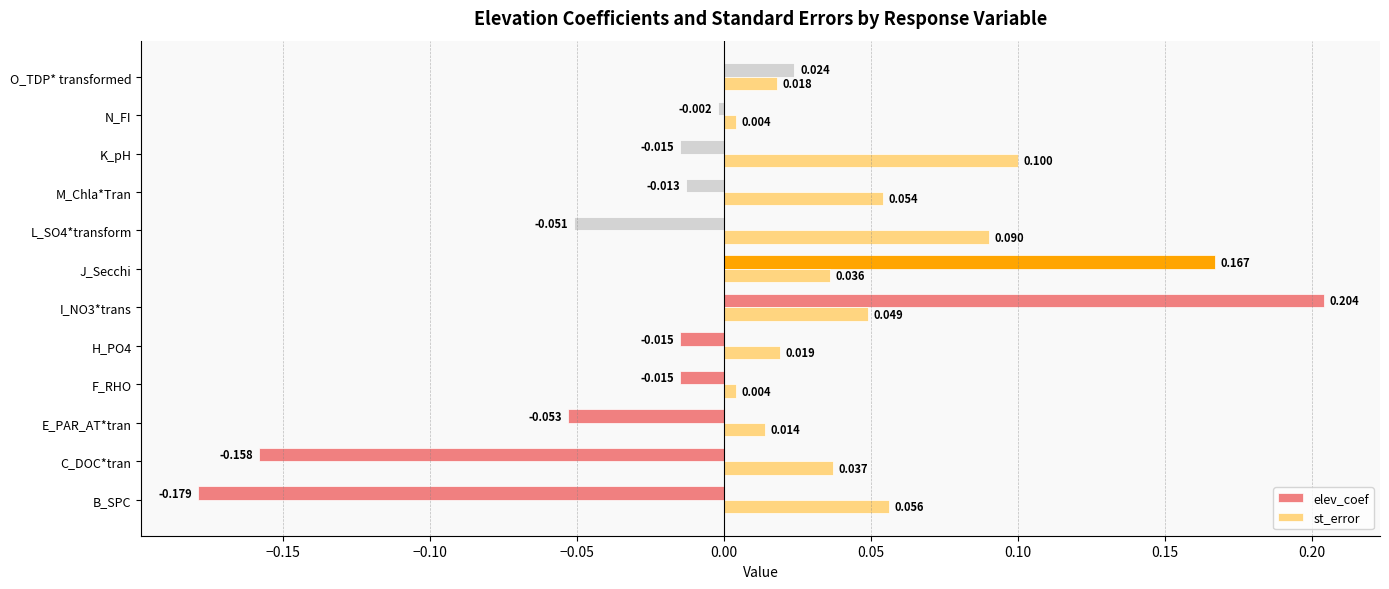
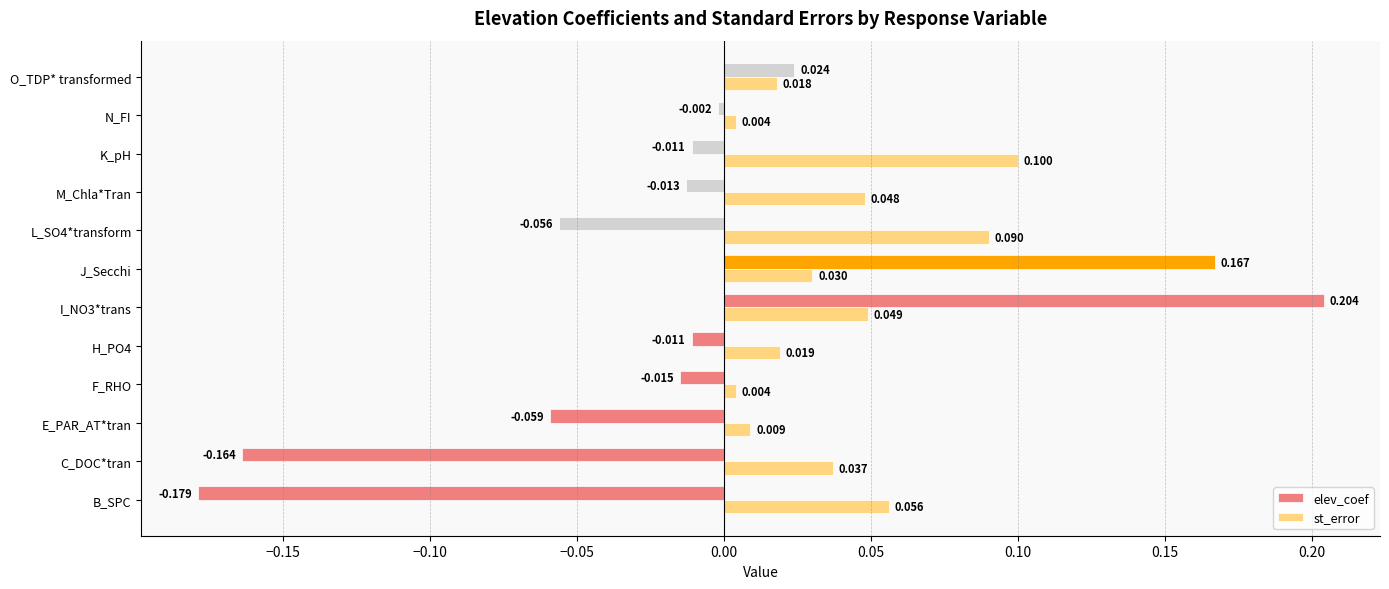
  {
    "elev_coef": {
      "O_TDP* transformed": 0.024,
      "N_FI": -0.002,
-     "K_pH": -0.015,
+     "K_pH": -0.011,
      "M_Chla*Tran": -0.013,
-     "L_SO4*transform": -0.051,
+     "L_SO4*transform": -0.056,
      "J_Secchi": 0.167,
      "I_NO3*trans": 0.204,
-     "H_PO4": -0.015,
+     "H_PO4": -0.011,
      "F_RHO": -0.015,
-     "E_PAR_AT*tran": -0.053,
-     "C_DOC*tran": -0.158,
+     "E_PAR_AT*tran": -0.059,
+     "C_DOC*tran": -0.164,
      "B_SPC": -0.179
    },
    "st_error": {
      "O_TDP* transformed": 0.018,
      "N_FI": 0.004,
      "K_pH": 0.100,
-     "M_Chla*Tran": 0.054,
+     "M_Chla*Tran": 0.048,
      "L_SO4*transform": 0.090,
-     "J_Secchi": 0.036,
+     "J_Secchi": 0.030,
      "I_NO3*trans": 0.049,
      "H_PO4": 0.019,
      "F_RHO": 0.004,
-     "E_PAR_AT*tran": 0.014,
+     "E_PAR_AT*tran": 0.009,
      "C_DOC*tran": 0.037,
      "B_SPC": 0.056
    }
  }
